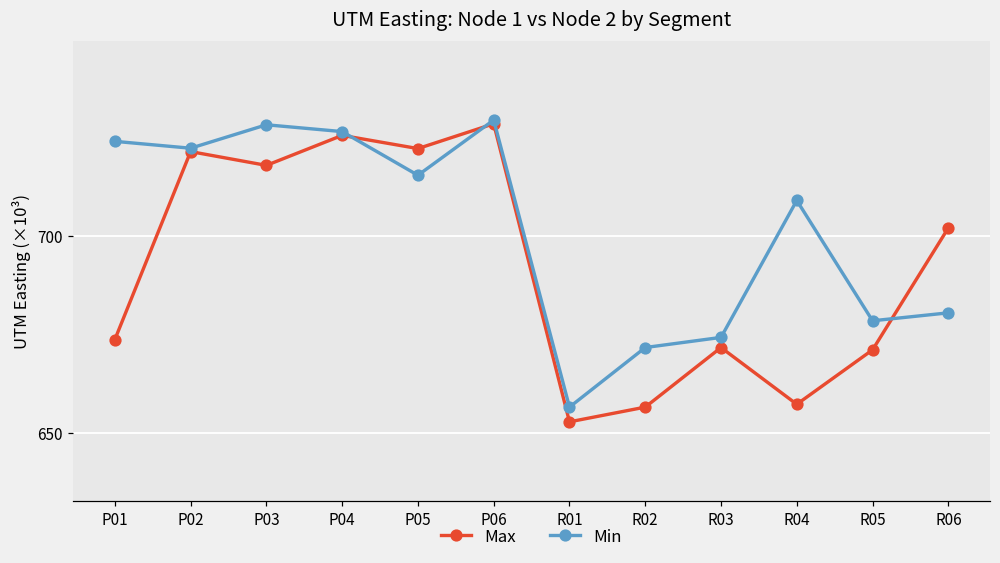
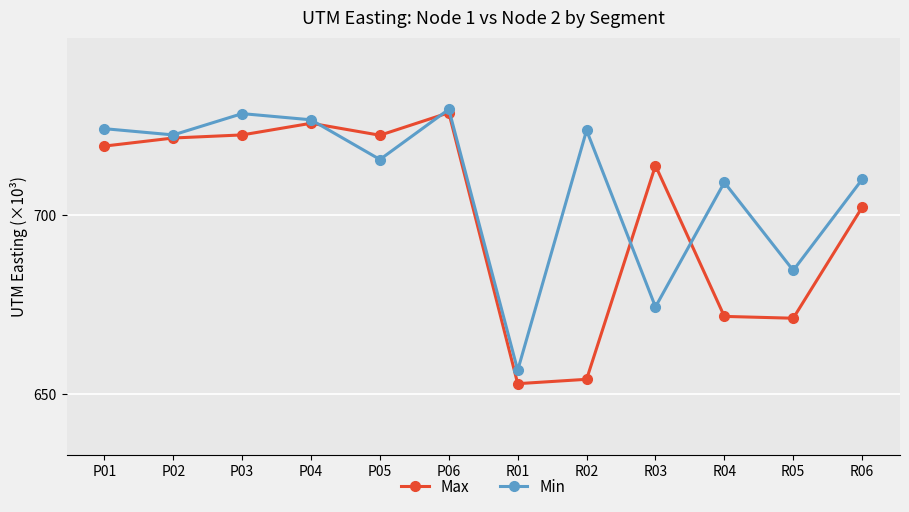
  {
    "Max": {
-     "P01": 674,
+     "P01": 719,
      "P02": 721,
-     "P03": 718,
+     "P03": 722,
      "P04": 726,
      "P05": 722,
      "P06": 728,
      "R01": 653,
-     "R02": 657,
-     "R03": 672,
-     "R04": 657,
+     "R02": 654,
+     "R03": 714,
+     "R04": 672,
      "R05": 671,
      "R06": 702
    },
    "Min": {
      "P01": 724,
      "P02": 722,
      "P03": 728,
      "P04": 727,
      "P05": 715,
      "P06": 729,
      "R01": 657,
-     "R02": 672,
+     "R02": 724,
      "R03": 674,
      "R04": 709,
-     "R05": 679,
-     "R06": 681
+     "R05": 684,
+     "R06": 710
    }
  }
